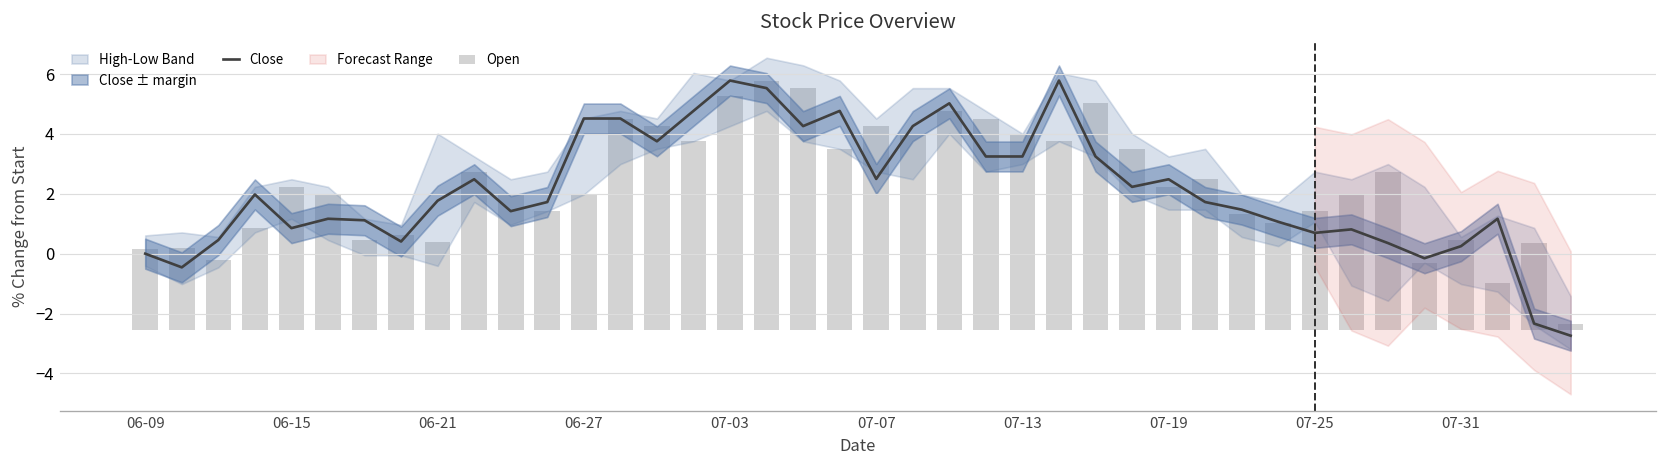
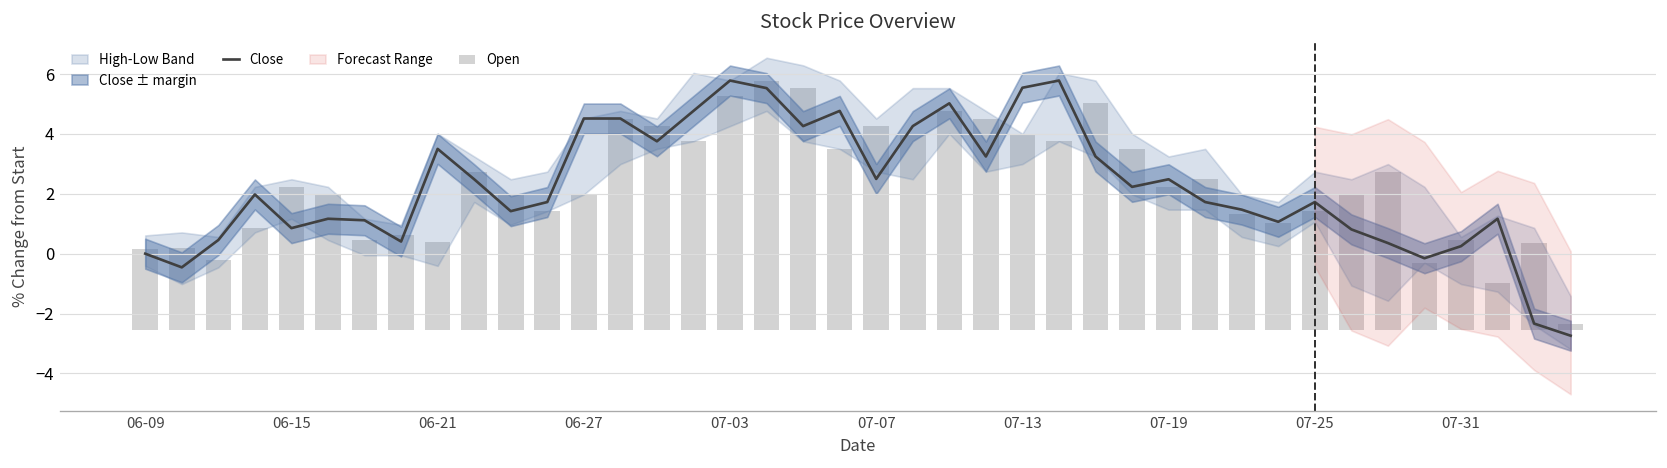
  {
    "Close": {
      "06-09": 0.0,
      "06-15": 0.9,
-     "06-21": 1.8,
+     "06-21": 3.5,
      "07-07": 2.5,
-     "07-13": 3.2,
+     "07-13": 5.5,
      "07-19": 2.5,
-     "07-25": 0.7,
+     "07-25": 1.7,
      "07-31": 0.3
    }
  }
